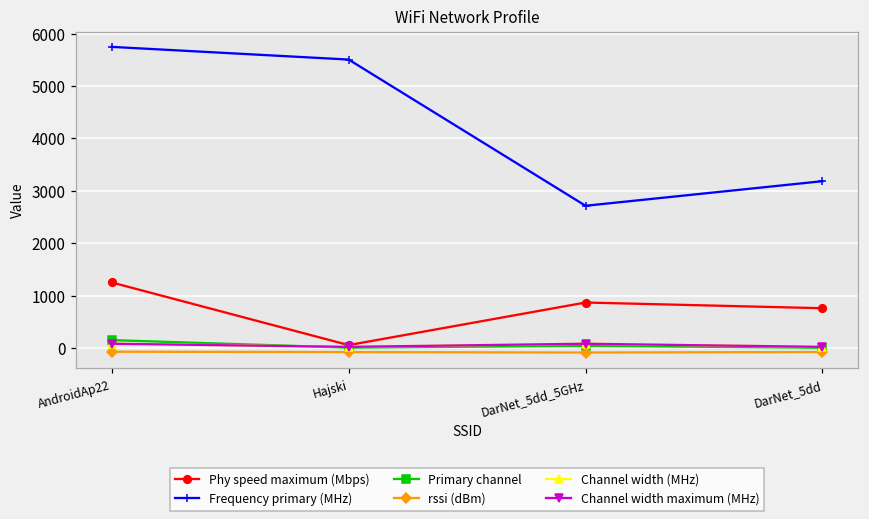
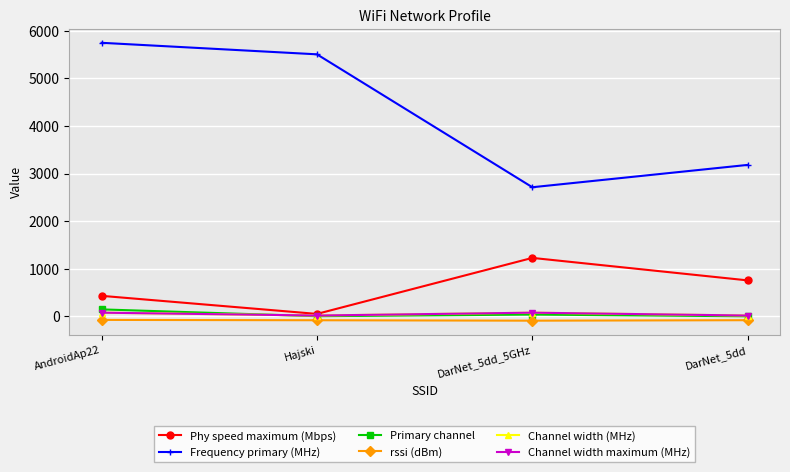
  {
    "Phy speed maximum (Mbps)": {
-     "AndroidAp22": 1200,
-     "DarNet_5dd_5GHz": 900,
+     "AndroidAp22": 400,
+     "DarNet_5dd_5GHz": 1200,
      "DarNet_5dd": 800
    },
    "Frequency primary (MHz)": {
      "AndroidAp22": 5700,
      "Hajski": 5500,
      "DarNet_5dd_5GHz": 2700,
      "DarNet_5dd": 3200
    },
    "Primary channel": {
      "AndroidAp22": 100
    },
    "rssi (dBm)": {
      "AndroidAp22": -100,
      "Hajski": -100,
      "DarNet_5dd_5GHz": -100,
      "DarNet_5dd": -100
    },
    "Channel width maximum (MHz)": {
      "AndroidAp22": 100
    }
  }
